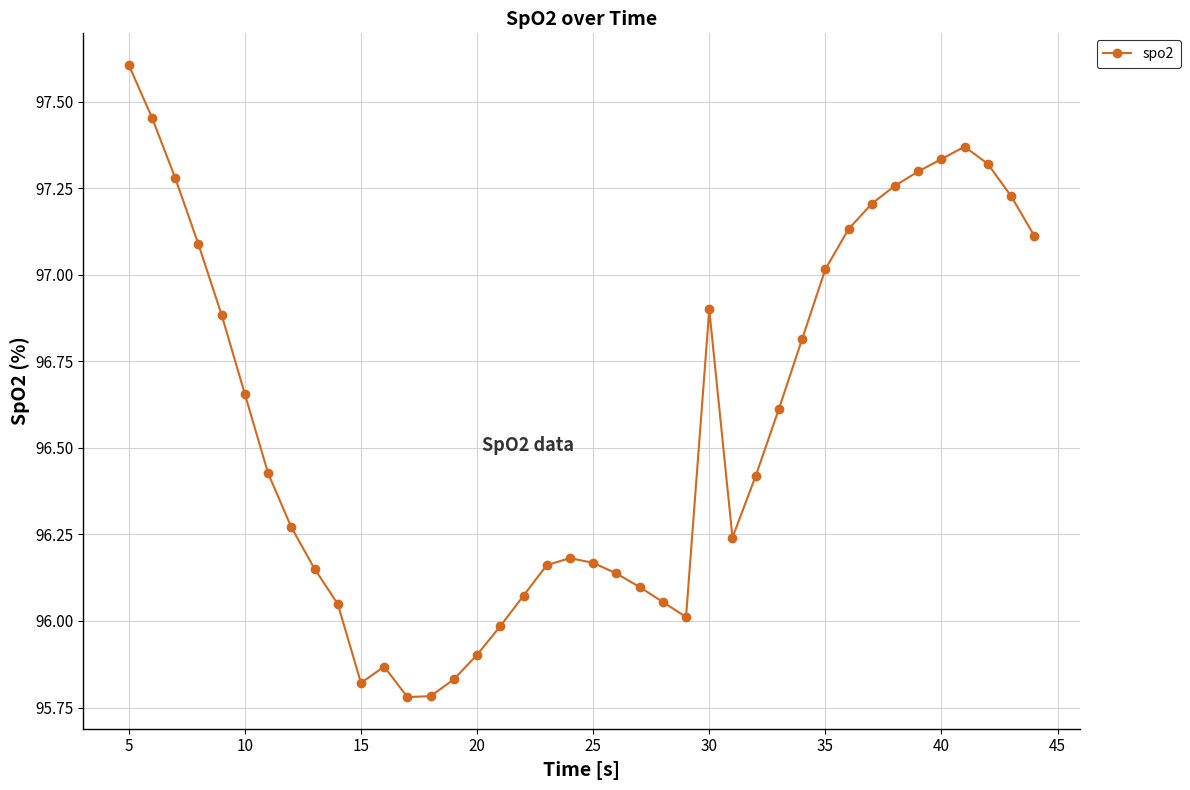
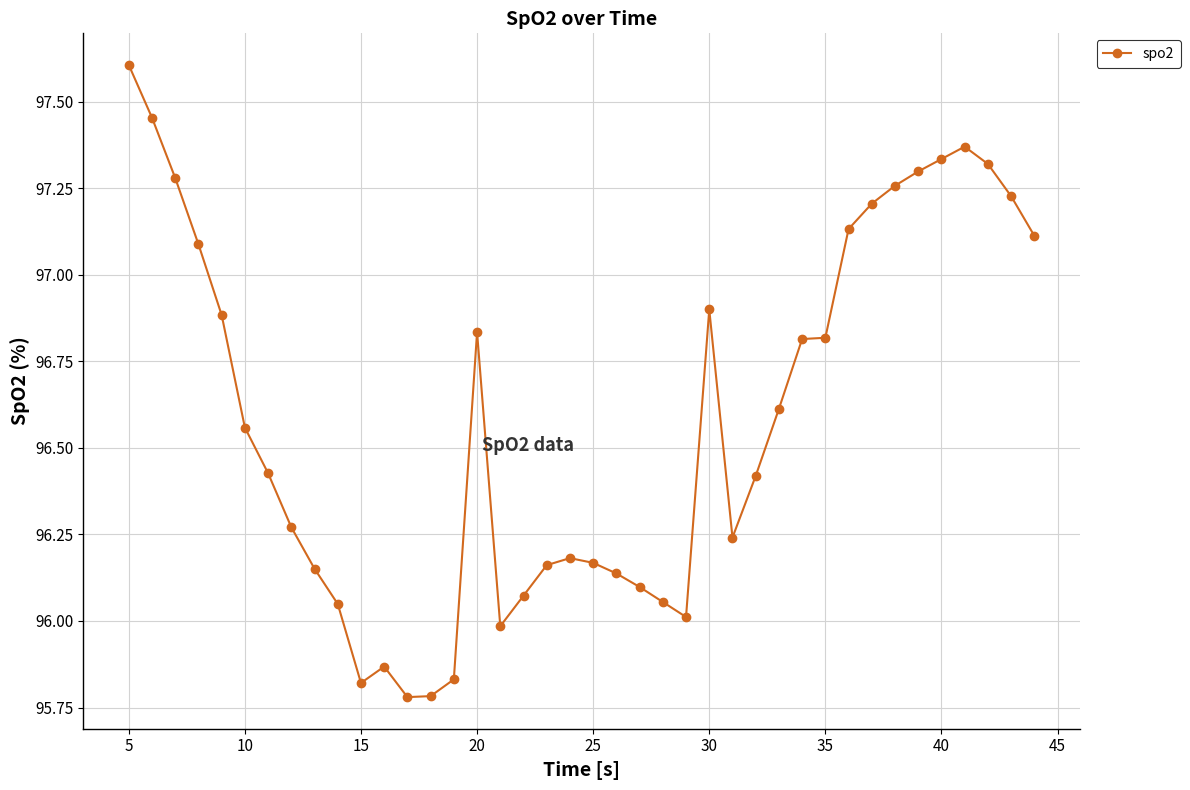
  {
    "5": 97.61,
-   "10": 96.66,
+   "10": 96.56,
    "15": 95.82,
-   "20": 95.90,
+   "20": 96.83,
    "25": 96.17,
    "30": 96.90,
-   "35": 97.02,
+   "35": 96.82,
    "40": 97.33
  }
